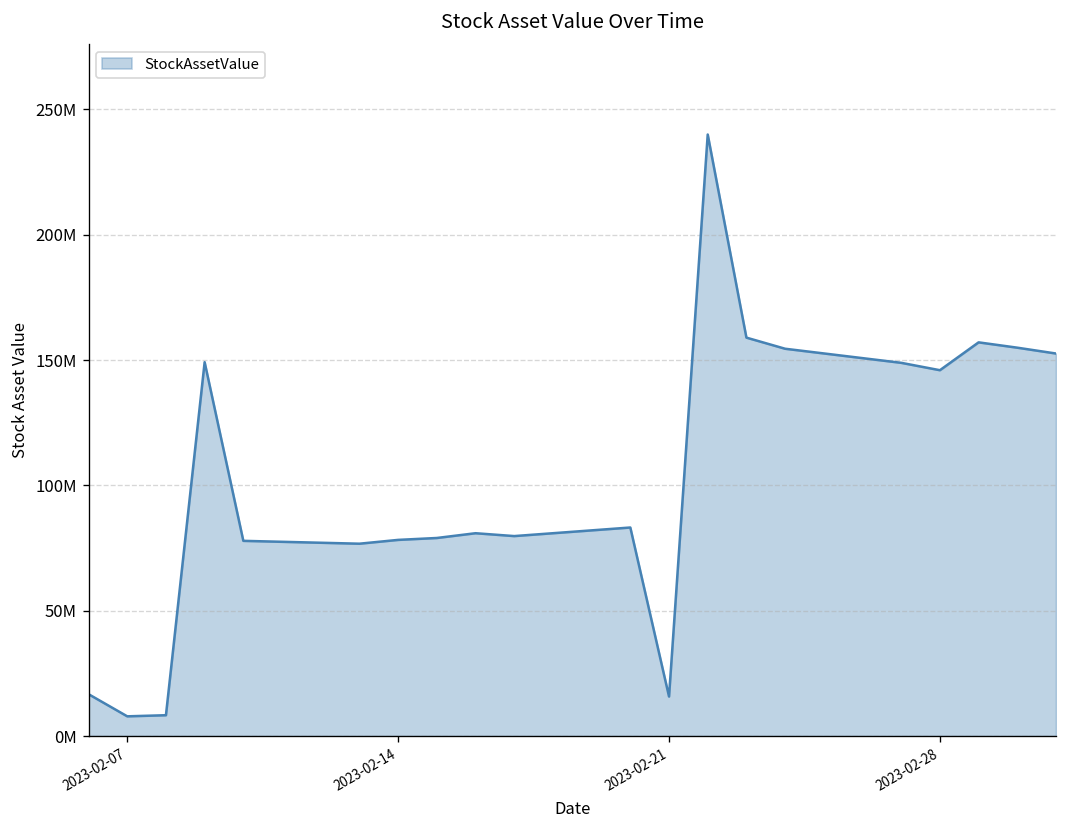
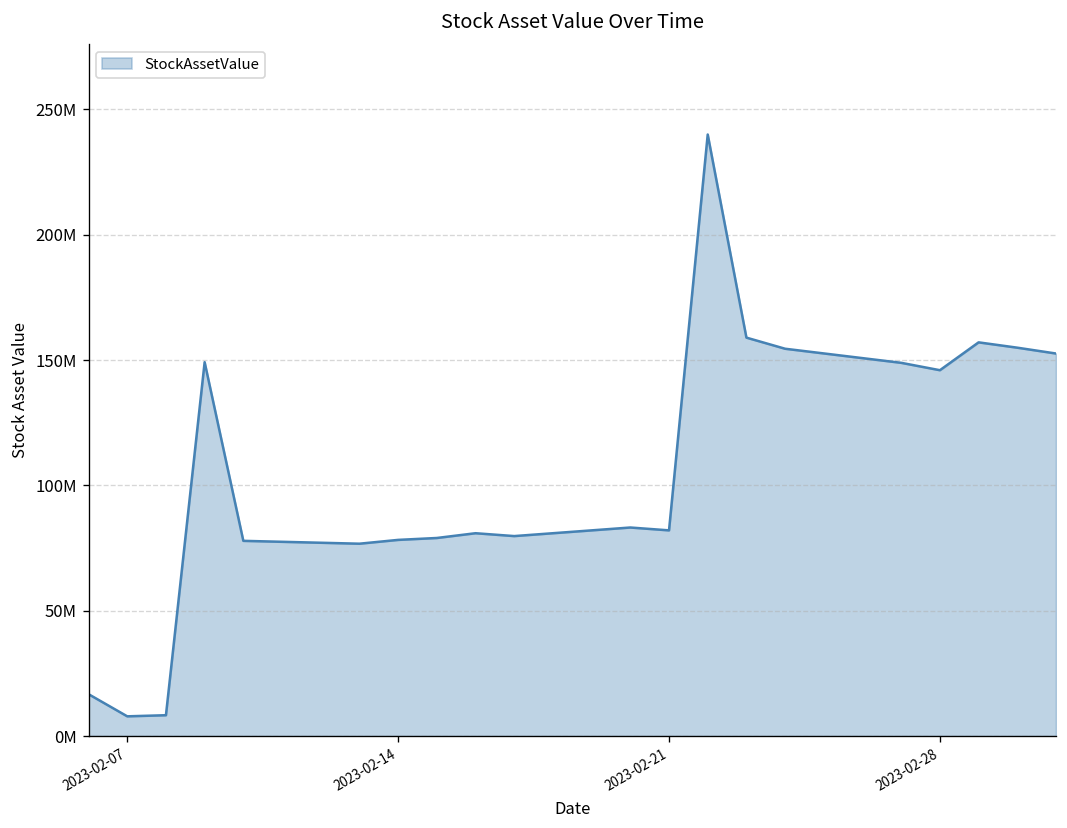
  {
    "2023-02-07": 8000000,
    "2023-02-14": 78000000,
-   "2023-02-21": 16000000,
+   "2023-02-21": 82000000,
    "2023-02-28": 146000000
  }
